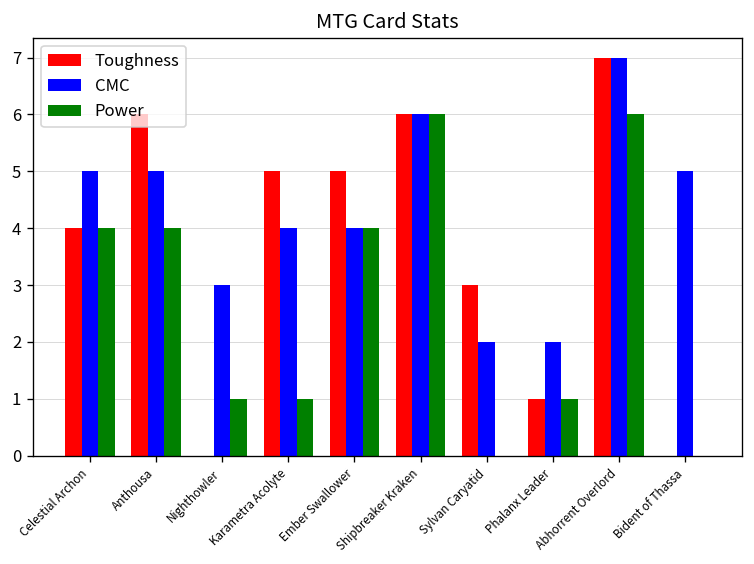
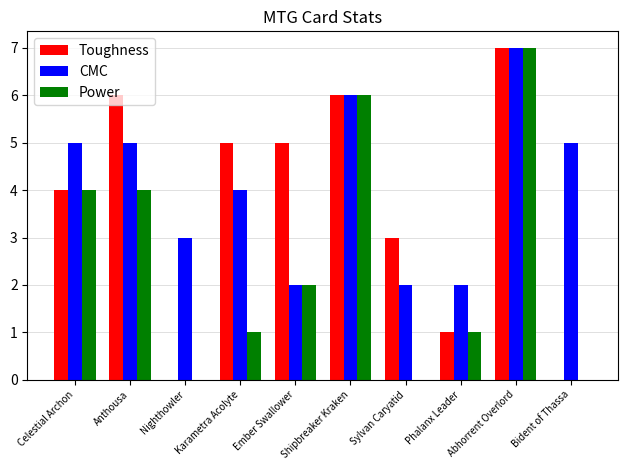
  {
    "Toughness": {
      "Celestial Archon": 4,
      "Nighthowler": 0,
      "Karametra Acolyte": 5,
      "Ember Swallower": 5,
      "Shipbreaker Kraken": 6,
      "Sylvan Caryatid": 3,
      "Phalanx Leader": 1,
      "Abhorrent Overlord": 7,
      "Bident of Thassa": 0
    },
    "CMC": {
      "Celestial Archon": 5,
      "Anthousa": 5,
      "Nighthowler": 3,
      "Karametra Acolyte": 4,
-     "Ember Swallower": 4,
+     "Ember Swallower": 2,
      "Shipbreaker Kraken": 6,
      "Sylvan Caryatid": 2,
      "Phalanx Leader": 2,
      "Abhorrent Overlord": 7,
      "Bident of Thassa": 5
    },
    "Power": {
      "Celestial Archon": 4,
      "Anthousa": 4,
-     "Nighthowler": 1,
+     "Nighthowler": 0,
      "Karametra Acolyte": 1,
-     "Ember Swallower": 4,
+     "Ember Swallower": 2,
      "Shipbreaker Kraken": 6,
      "Sylvan Caryatid": 0,
      "Phalanx Leader": 1,
-     "Abhorrent Overlord": 6,
+     "Abhorrent Overlord": 7,
      "Bident of Thassa": 0
    }
  }
